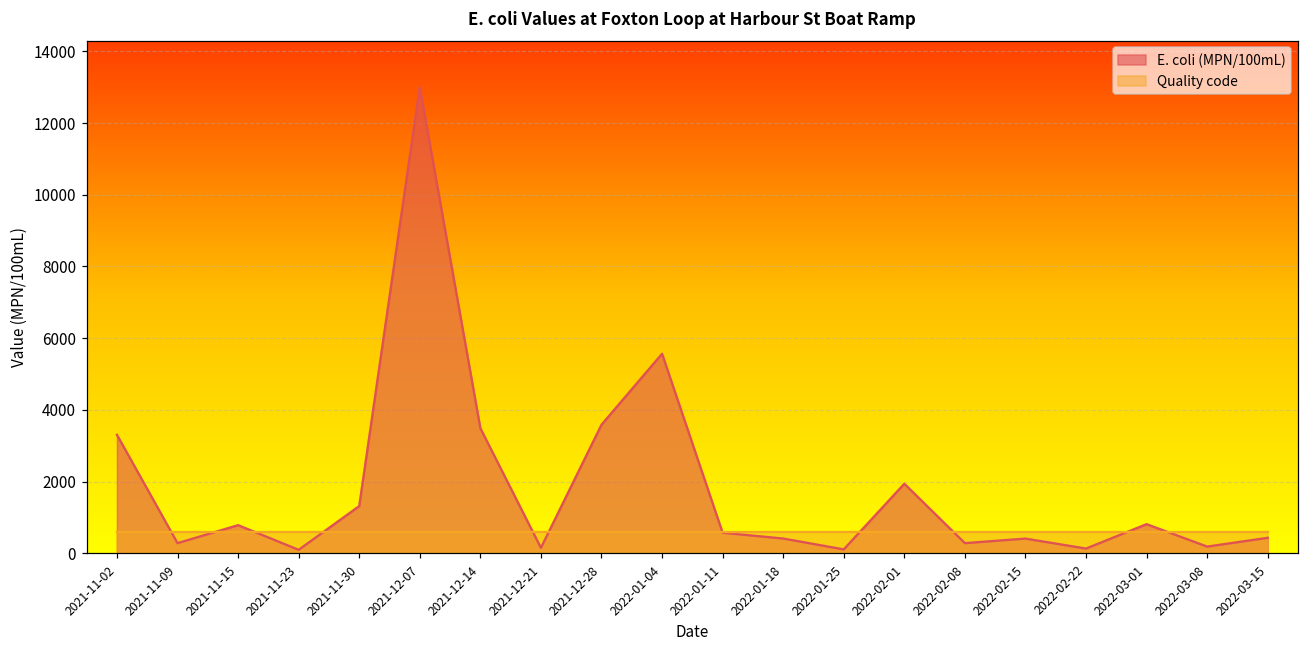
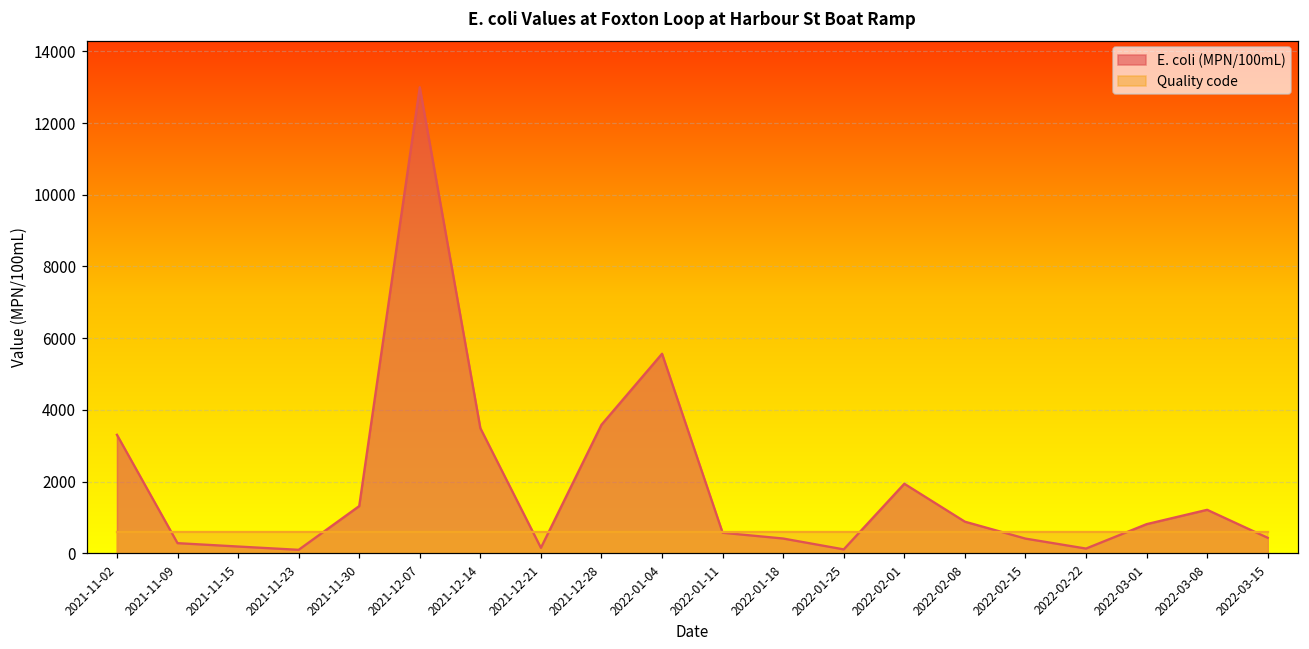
  {
    "E. coli (MPN/100mL)": {
      "2021-11-02": 3300,
      "2021-11-09": 300,
-     "2021-11-15": 800,
+     "2021-11-15": 200,
      "2021-11-23": 100,
      "2021-11-30": 1300,
      "2021-12-07": 13000,
      "2021-12-14": 3500,
      "2021-12-21": 200,
      "2021-12-28": 3600,
      "2022-01-04": 5600,
      "2022-01-18": 400,
      "2022-01-25": 100,
      "2022-02-01": 1900,
-     "2022-02-08": 300,
+     "2022-02-08": 900,
      "2022-02-15": 400,
      "2022-02-22": 100,
      "2022-03-01": 800,
-     "2022-03-08": 200,
+     "2022-03-08": 1200,
      "2022-03-15": 400
    },
    "Quality code": {
      "2021-11-02": 600,
      "2021-11-09": 600,
      "2021-11-15": 600,
      "2021-11-23": 600,
      "2021-11-30": 600,
      "2021-12-07": 600,
      "2021-12-14": 600,
      "2021-12-21": 600,
      "2021-12-28": 600,
      "2022-01-04": 600,
      "2022-01-18": 600,
      "2022-01-25": 600,
      "2022-02-01": 600,
      "2022-02-08": 600,
      "2022-02-15": 600,
      "2022-02-22": 600,
      "2022-03-01": 600,
      "2022-03-08": 600,
      "2022-03-15": 600
    }
  }
